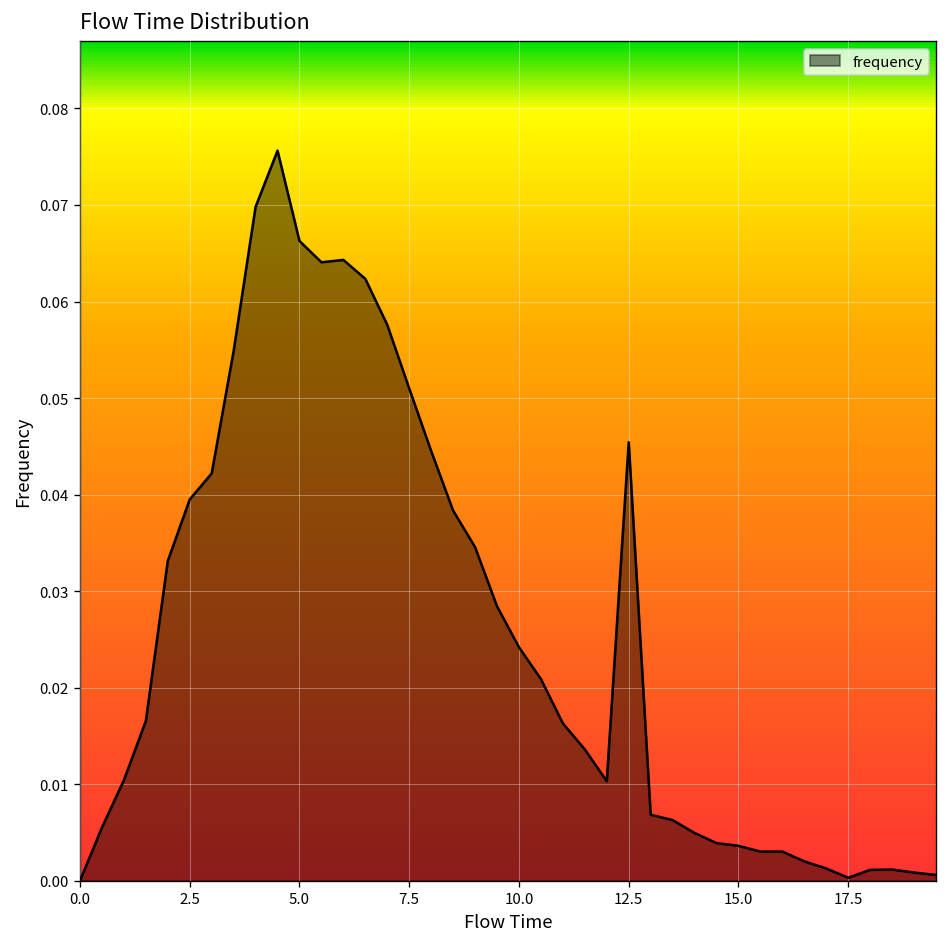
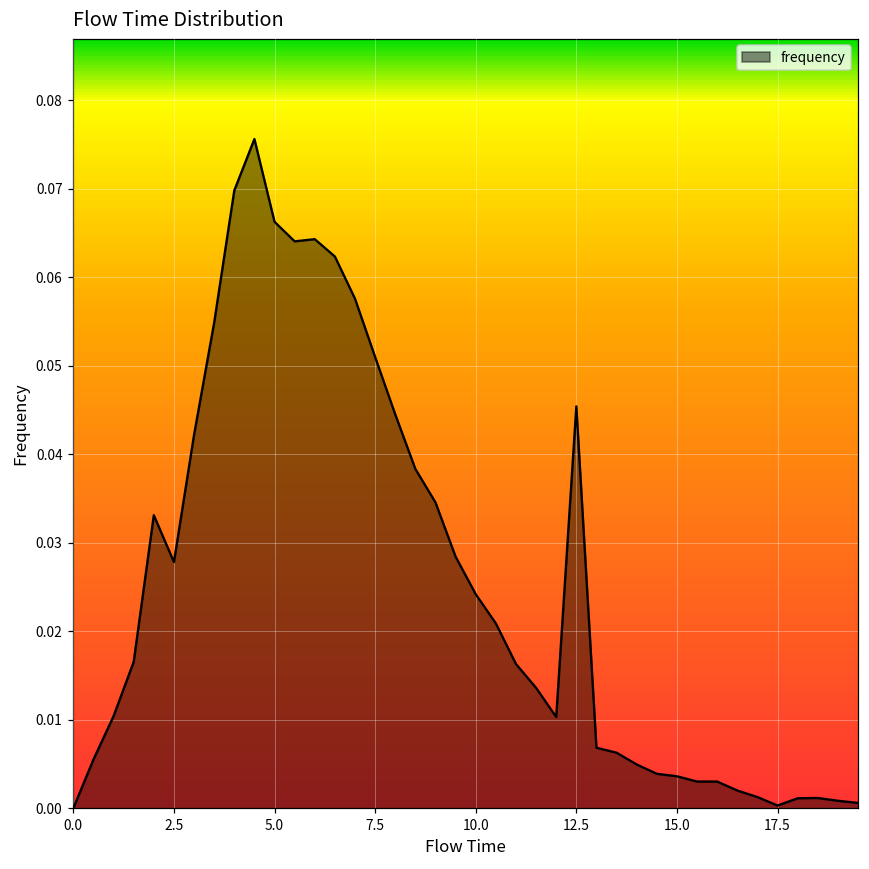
  {
    "0.0": 0.000,
-   "2.5": 0.039,
+   "2.5": 0.028,
    "5.0": 0.066,
    "7.5": 0.051,
    "10.0": 0.024,
    "12.5": 0.045,
    "15.0": 0.004,
    "17.5": 0.000
  }
